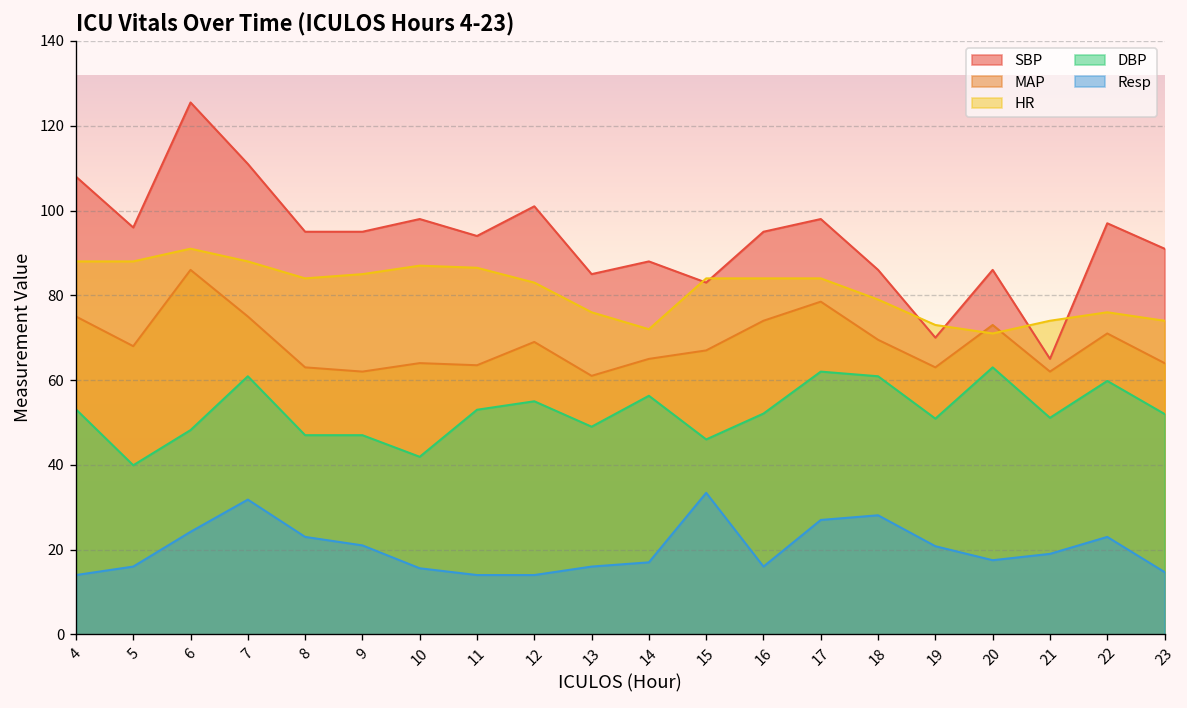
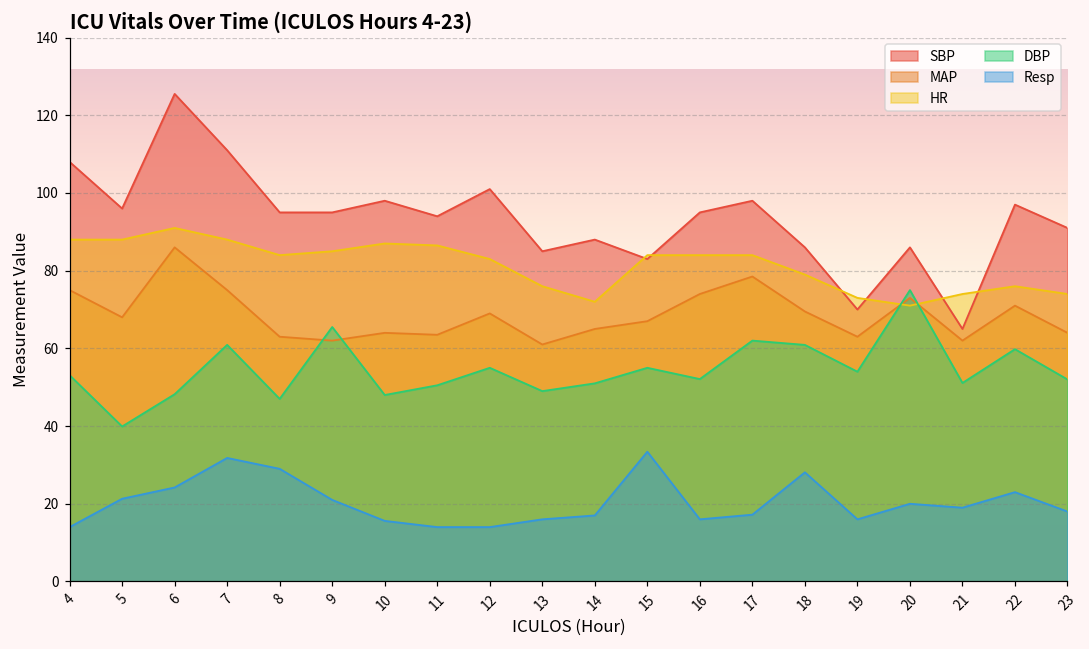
  {
    "DBP": {
      "4": 53,
      "5": 40,
      "6": 48,
      "7": 61,
      "8": 47,
-     "9": 47,
-     "10": 42,
-     "11": 53,
+     "9": 66,
+     "10": 48,
+     "11": 51,
      "12": 55,
      "13": 49,
-     "14": 56,
-     "15": 46,
+     "14": 51,
+     "15": 55,
      "16": 52,
      "17": 62,
      "18": 61,
-     "19": 51,
-     "20": 63,
+     "19": 54,
+     "20": 75,
      "21": 51,
      "22": 60,
      "23": 52
    },
    "Resp": {
      "4": 14,
-     "5": 16,
+     "5": 21,
      "6": 24,
      "7": 32,
-     "8": 23,
+     "8": 29,
      "9": 21,
      "10": 16,
      "11": 14,
      "12": 14,
      "13": 16,
      "14": 17,
      "15": 33,
      "16": 16,
-     "17": 27,
+     "17": 17,
      "18": 28,
-     "19": 21,
-     "20": 18,
+     "19": 16,
+     "20": 20,
      "21": 19,
      "22": 23,
-     "23": 15
+     "23": 18
    }
  }
